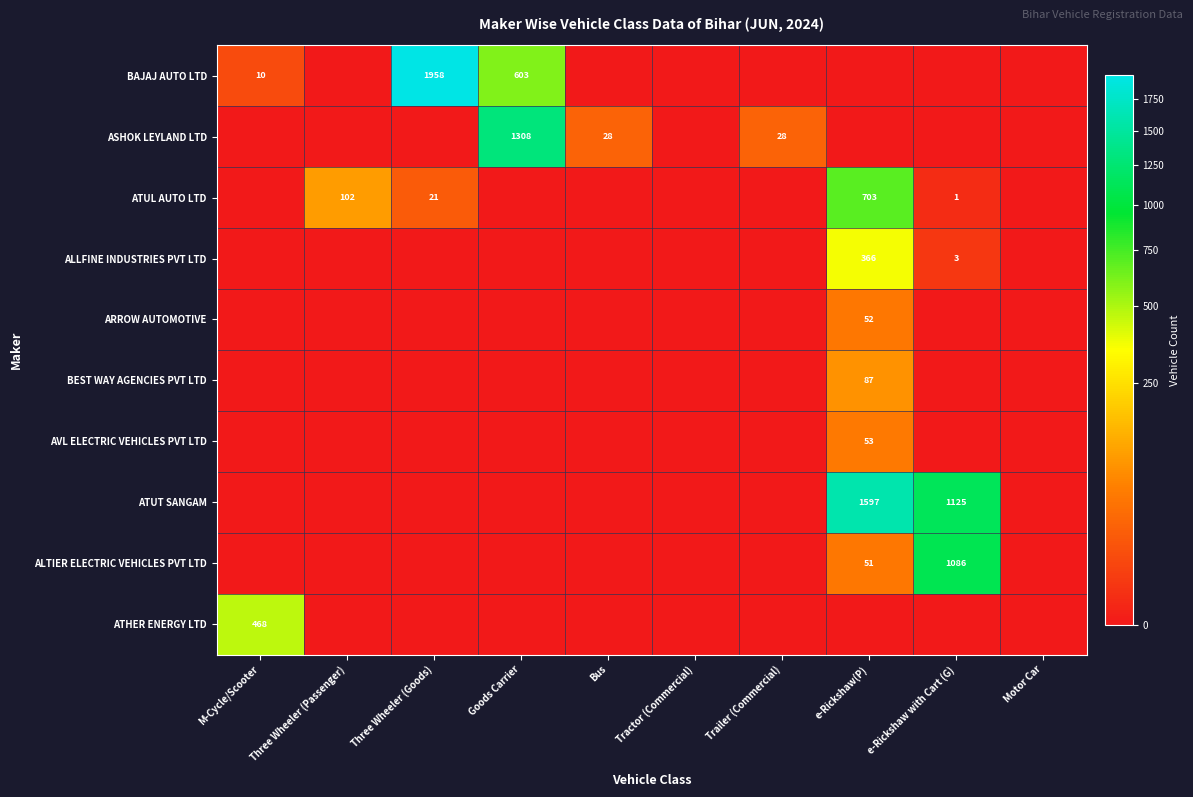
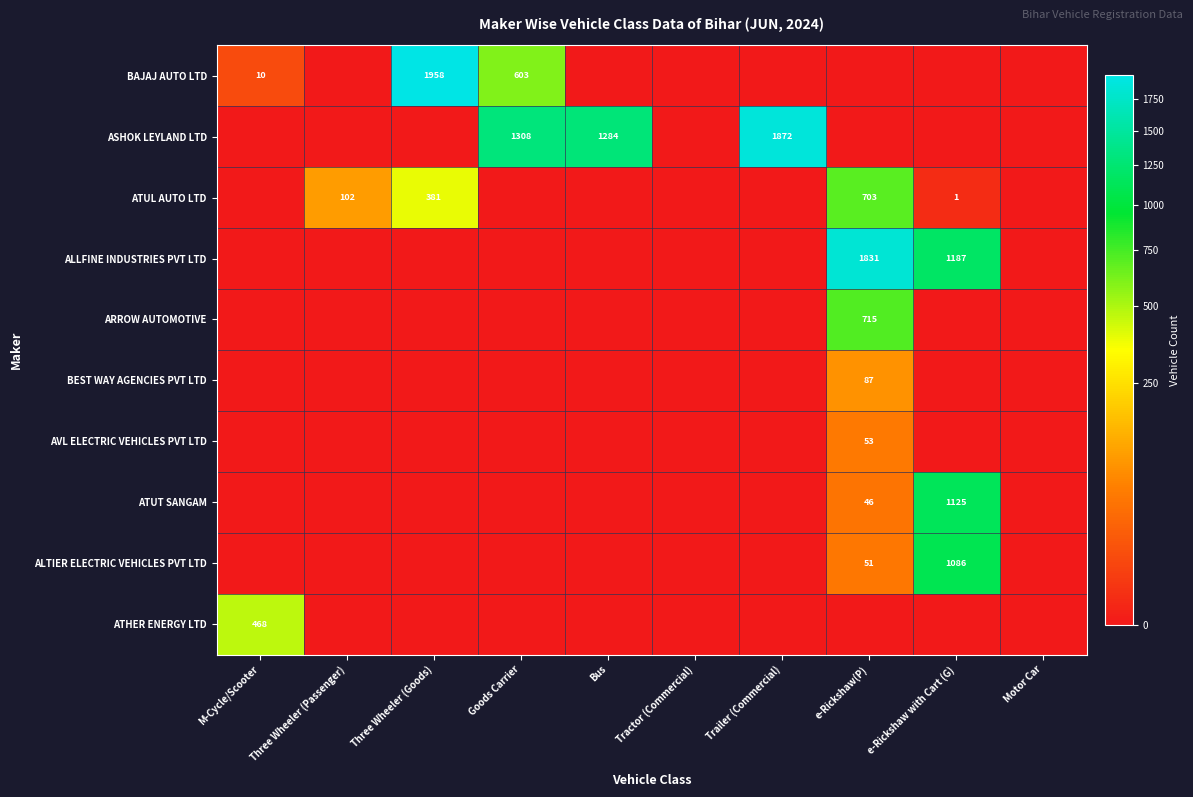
  {
    "BAJAJ AUTO LTD": {
      "M-Cycle/Scooter": 10,
      "Three Wheeler (Goods)": 1958,
      "Goods Carrier": 603
    },
    "ASHOK LEYLAND LTD": {
      "Goods Carrier": 1308,
-     "Bus": 28,
-     "Trailer (Commercial)": 28
+     "Bus": 1284,
+     "Trailer (Commercial)": 1872
    },
    "ATUL AUTO LTD": {
      "Three Wheeler (Passenger)": 102,
-     "Three Wheeler (Goods)": 21,
+     "Three Wheeler (Goods)": 381,
      "e-Rickshaw(P)": 703,
      "e-Rickshaw with Cart (G)": 1
    },
    "ALLFINE INDUSTRIES PVT LTD": {
-     "e-Rickshaw(P)": 366,
-     "e-Rickshaw with Cart (G)": 3
+     "e-Rickshaw(P)": 1831,
+     "e-Rickshaw with Cart (G)": 1187
    },
    "ARROW AUTOMOTIVE": {
-     "e-Rickshaw(P)": 52
+     "e-Rickshaw(P)": 715
    },
    "BEST WAY AGENCIES PVT LTD": {
      "e-Rickshaw(P)": 87
    },
    "AVL ELECTRIC VEHICLES PVT LTD": {
      "e-Rickshaw(P)": 53
    },
    "ATUT SANGAM": {
-     "e-Rickshaw(P)": 1597,
+     "e-Rickshaw(P)": 46,
      "e-Rickshaw with Cart (G)": 1125
    },
    "ALTIER ELECTRIC VEHICLES PVT LTD": {
      "e-Rickshaw(P)": 51,
      "e-Rickshaw with Cart (G)": 1086
    },
    "ATHER ENERGY LTD": {
      "M-Cycle/Scooter": 468
    }
  }
